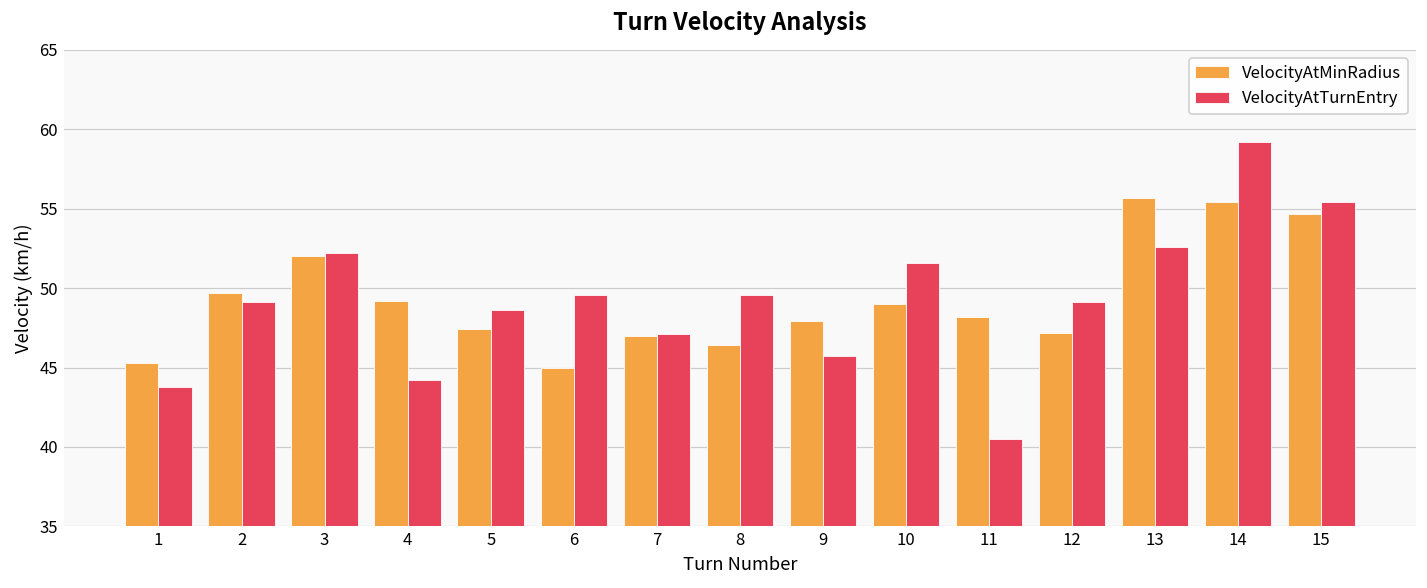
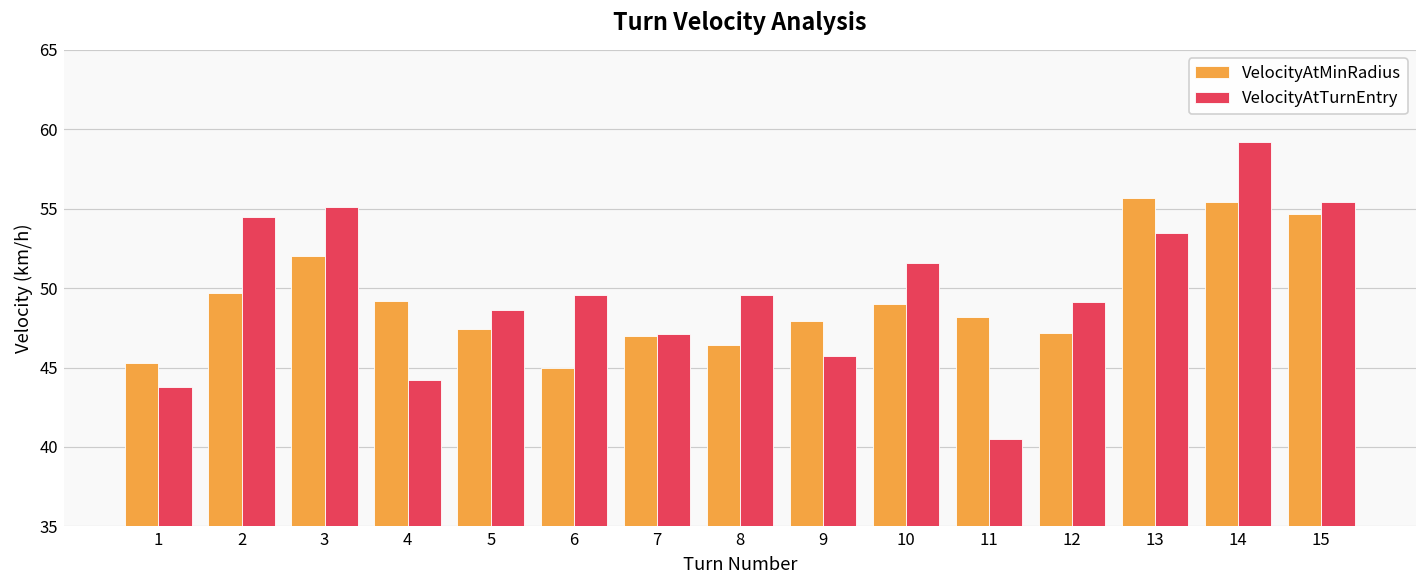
  {
    "VelocityAtMinRadius": {
      "1": 45.3,
      "2": 49.7,
      "3": 52.0,
      "4": 49.2,
      "5": 47.4,
      "6": 45.0,
      "7": 47.0,
      "8": 46.4,
      "9": 47.9,
      "10": 49.0,
      "11": 48.2,
      "12": 47.2,
      "13": 55.7,
      "14": 55.4,
      "15": 54.7
    },
    "VelocityAtTurnEntry": {
      "1": 43.8,
-     "2": 49.1,
-     "3": 52.2,
+     "2": 54.5,
+     "3": 55.1,
      "4": 44.2,
      "5": 48.6,
      "6": 49.6,
      "7": 47.1,
      "8": 49.6,
      "9": 45.7,
      "10": 51.6,
      "11": 40.5,
      "12": 49.1,
-     "13": 52.6,
+     "13": 53.5,
      "14": 59.2,
      "15": 55.4
    }
  }
